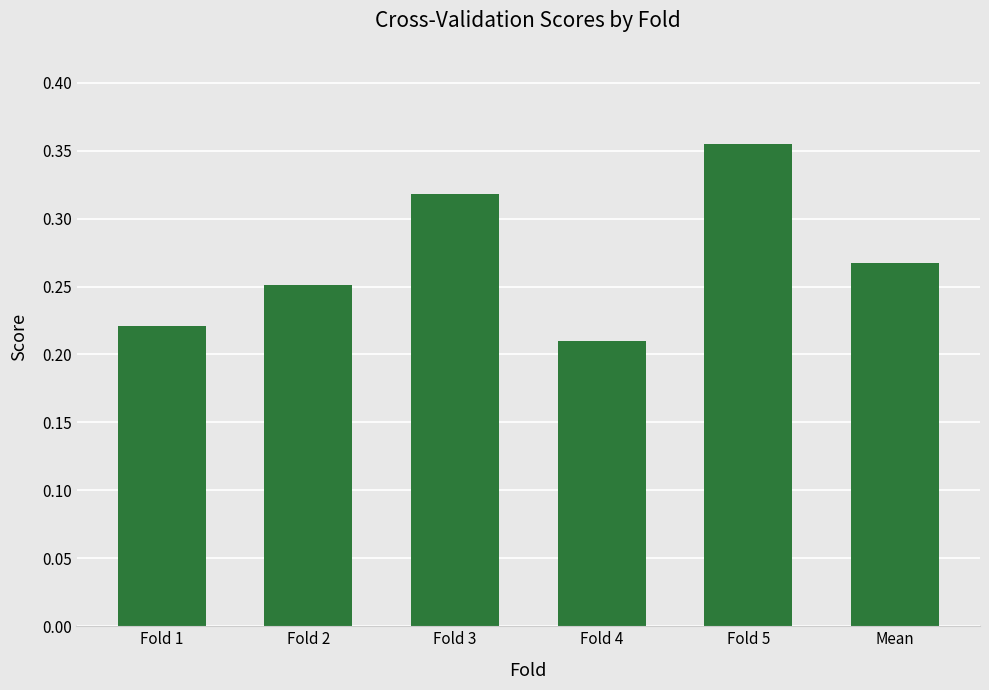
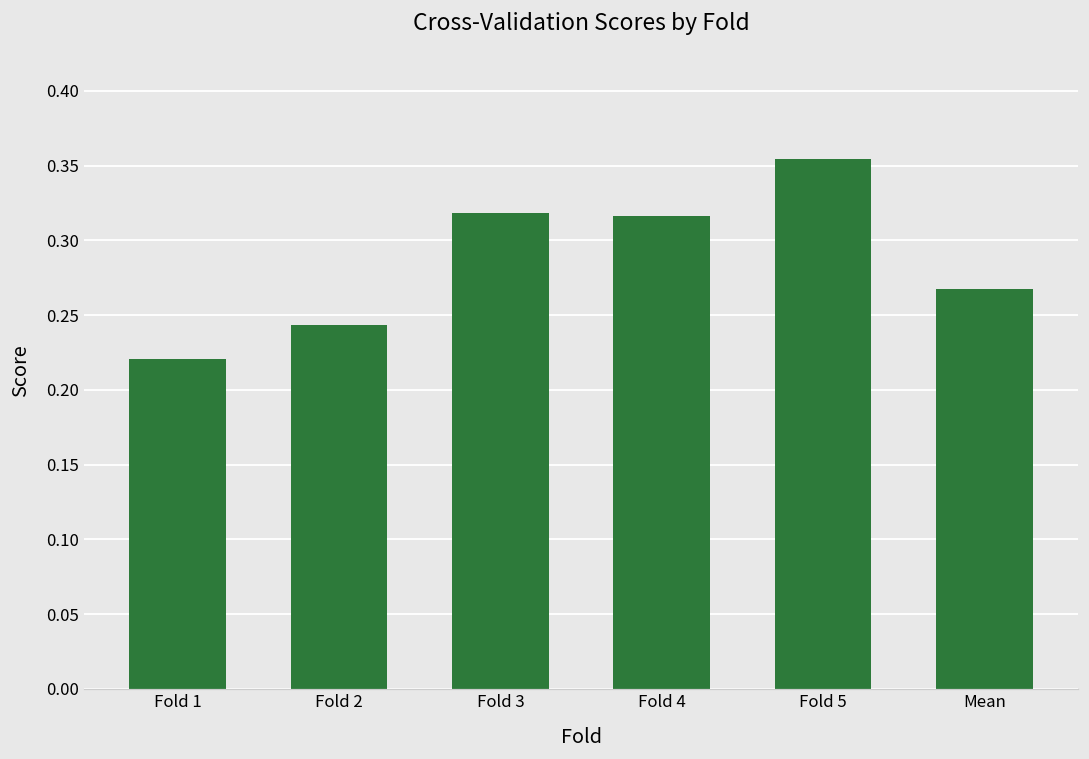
  {
    "Fold 1": 0.221,
-   "Fold 2": 0.251,
+   "Fold 2": 0.244,
    "Fold 3": 0.318,
-   "Fold 4": 0.210,
+   "Fold 4": 0.316,
    "Fold 5": 0.355,
    "Mean": 0.268
  }
